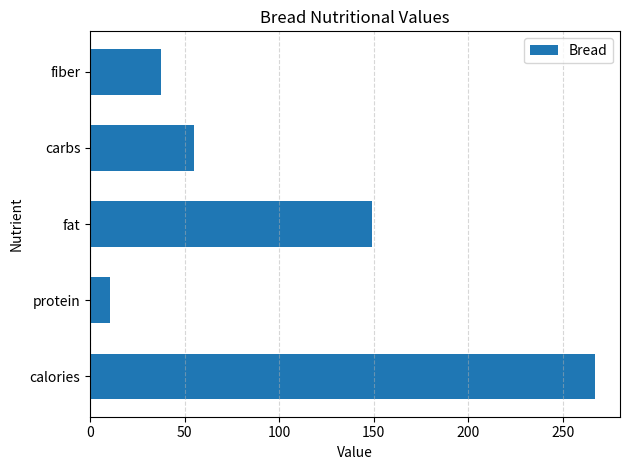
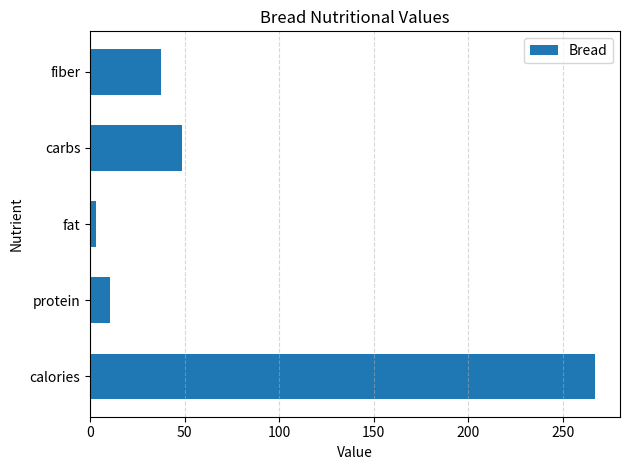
  {
    "fiber": 37,
-   "carbs": 55,
-   "fat": 149,
+   "carbs": 49,
+   "fat": 3,
    "protein": 11,
    "calories": 267
  }
